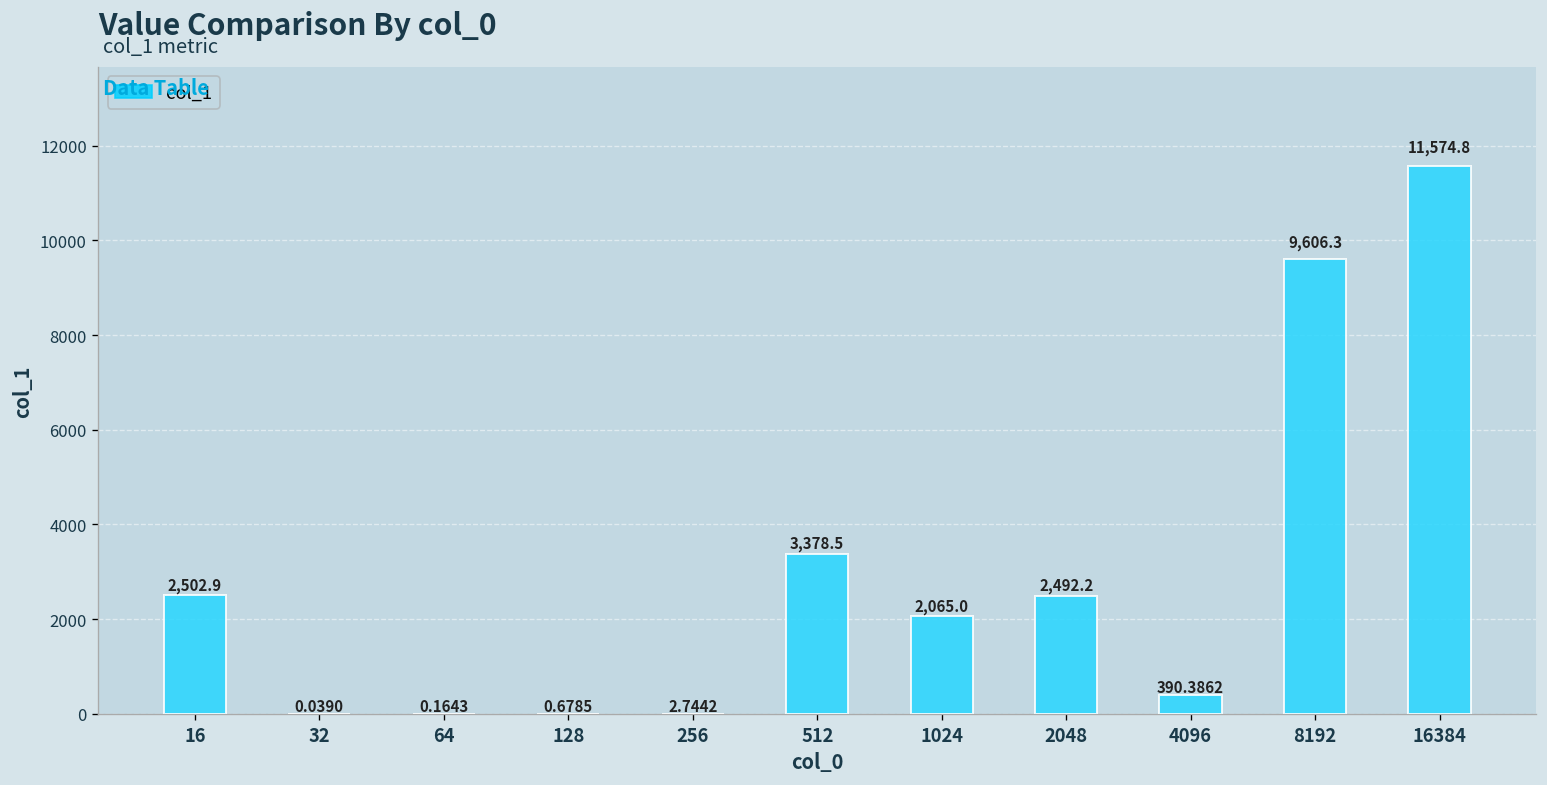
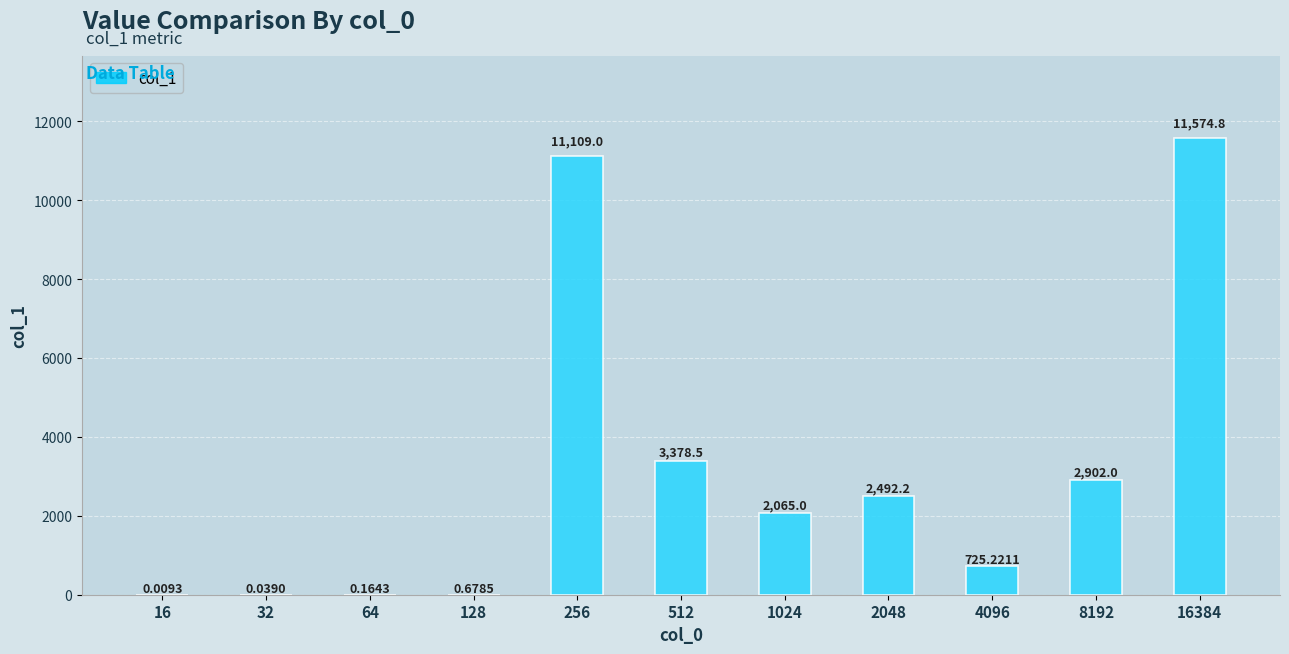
  {
-   "16": "2,502.9",
+   "16": "0.0093",
    "32": "0.0390",
    "64": "0.1643",
    "128": "0.6785",
-   "256": "2.7442",
+   "256": "11,109.0",
    "512": "3,378.5",
    "1024": "2,065.0",
    "2048": "2,492.2",
-   "4096": "390.3862",
-   "8192": "9,606.3",
+   "4096": "725.2211",
+   "8192": "2,902.0",
    "16384": "11,574.8"
  }
